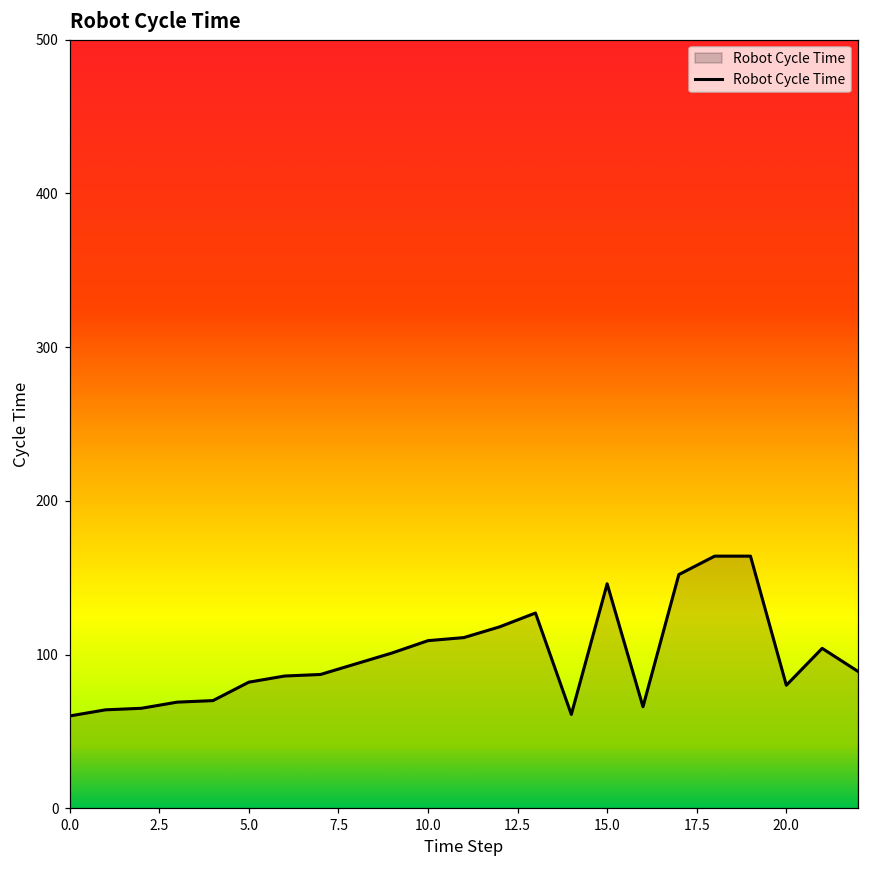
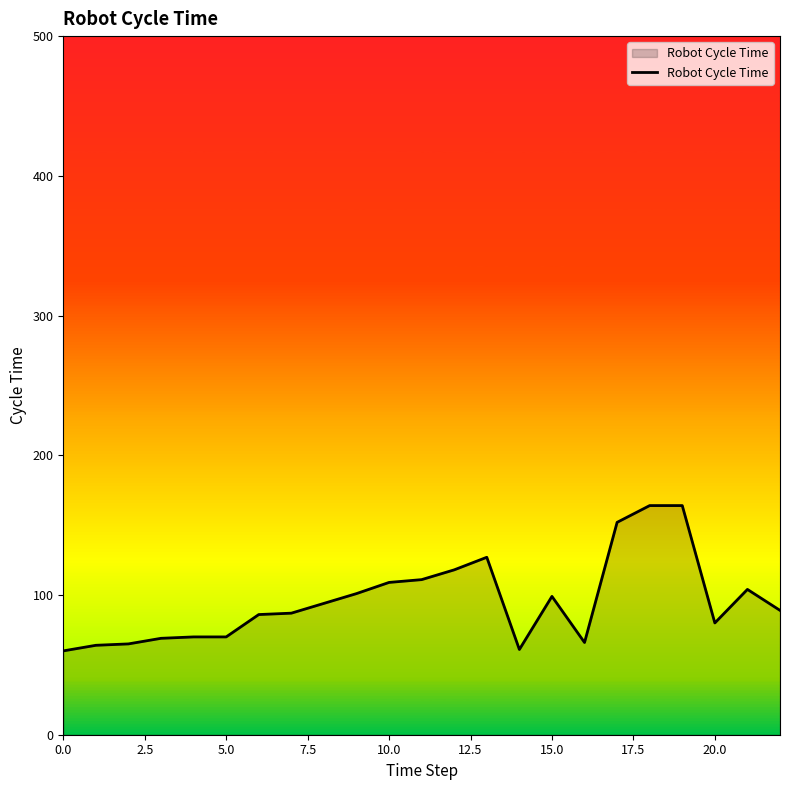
  {
    "0.0": 60,
-   "5.0": 82,
+   "5.0": 70,
    "10.0": 109,
-   "15.0": 146,
+   "15.0": 99,
    "20.0": 80
  }
